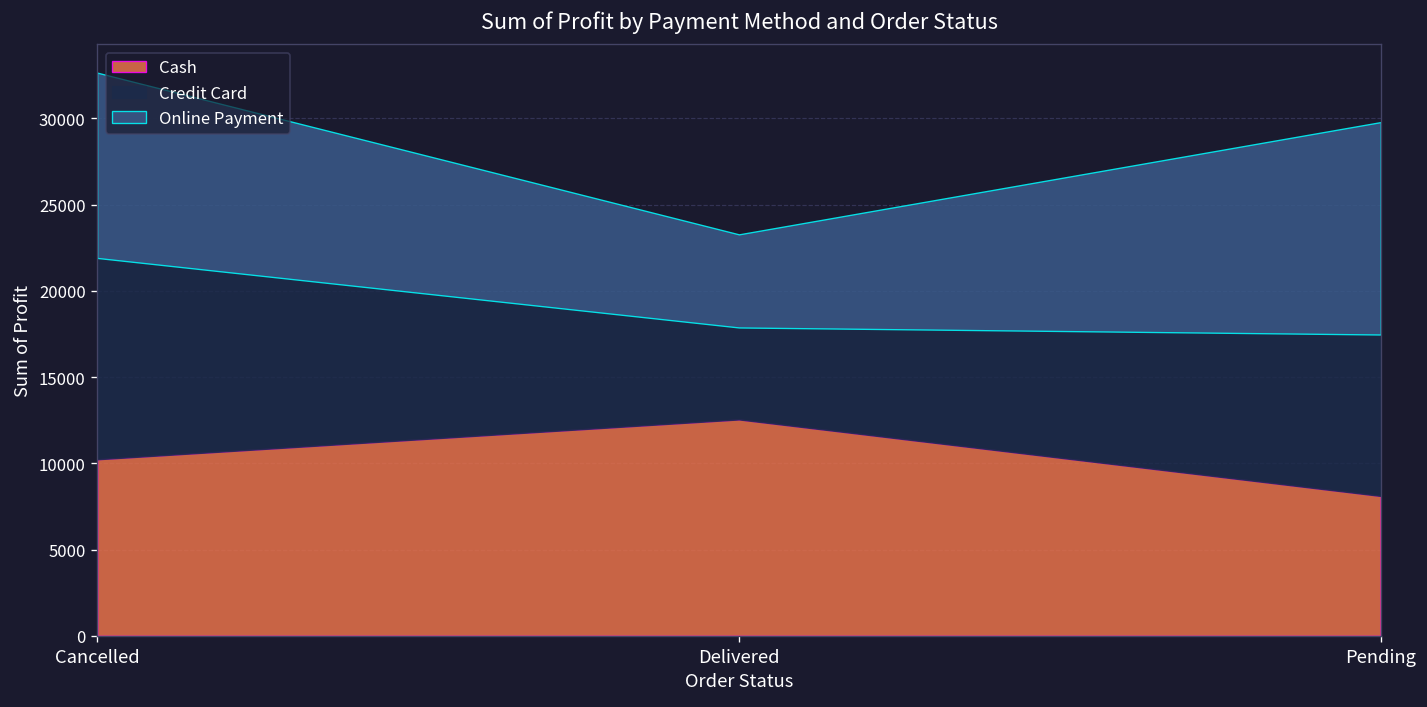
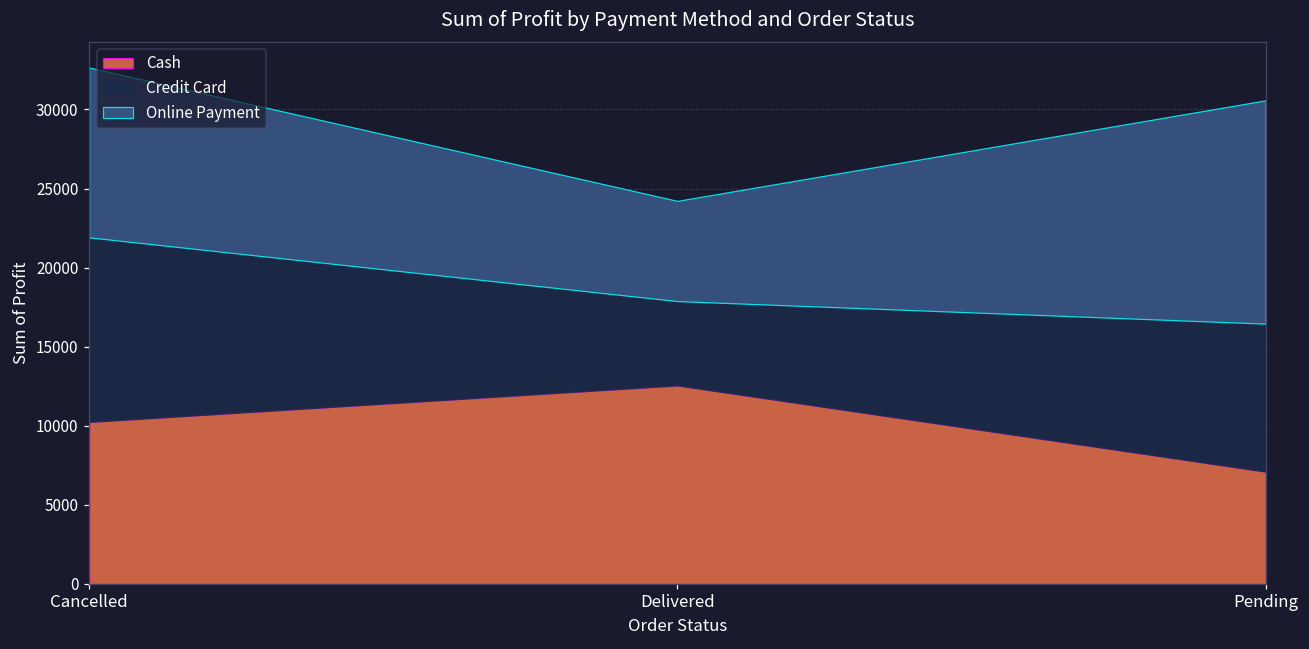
  {
    "Cash": {
      "Cancelled": 10200,
      "Delivered": 12500,
-     "Pending": 8100
+     "Pending": 7100
    },
    "Credit Card": {
      "Cancelled": 11700,
      "Delivered": 5300,
      "Pending": 9400
    },
    "Online Payment": {
      "Cancelled": 10700,
-     "Delivered": 5400,
-     "Pending": 12300
+     "Delivered": 6300,
+     "Pending": 14100
    }
  }
